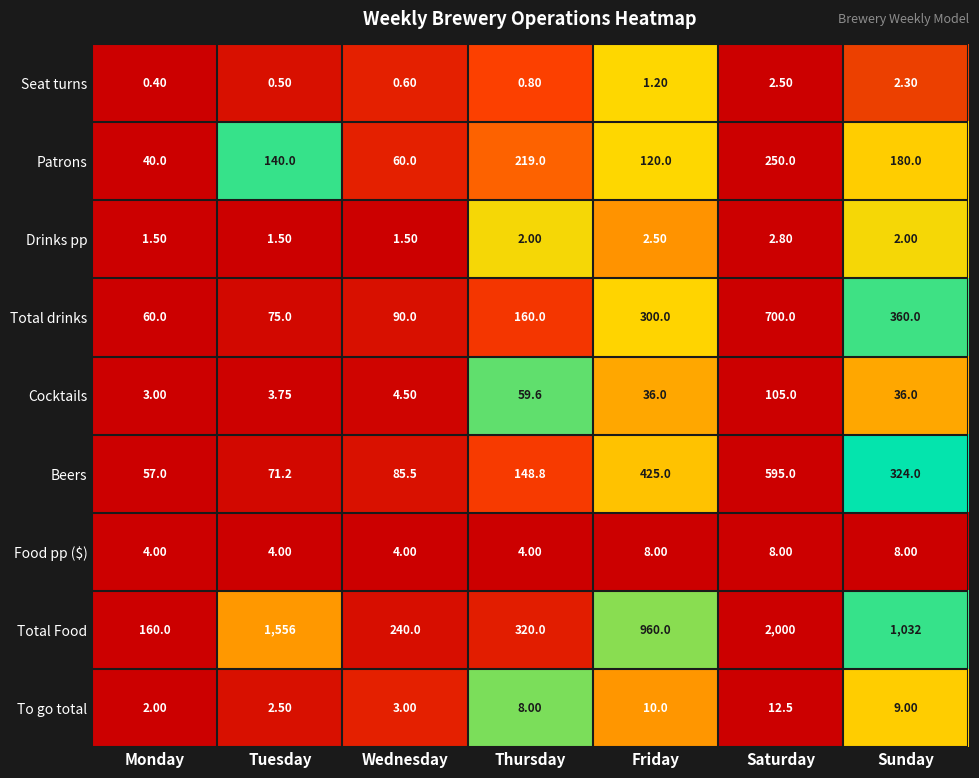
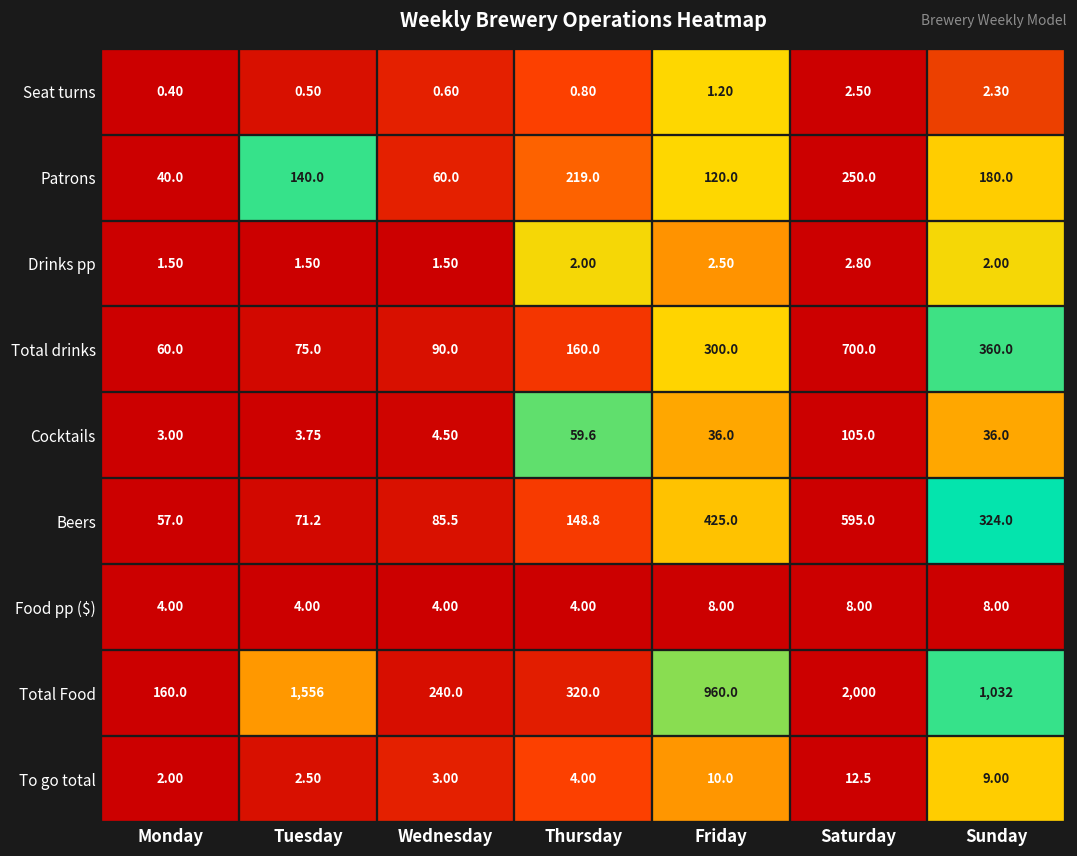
  {
    "Seat turns": {
      "Monday": "0.40",
      "Tuesday": "0.50",
      "Wednesday": "0.60",
      "Thursday": "0.80",
      "Friday": "1.20",
      "Saturday": "2.50",
      "Sunday": "2.30"
    },
    "Patrons": {
      "Monday": "40.0",
      "Tuesday": "140.0",
      "Wednesday": "60.0",
      "Thursday": "219.0",
      "Friday": "120.0",
      "Saturday": "250.0",
      "Sunday": "180.0"
    },
    "Drinks pp": {
      "Monday": "1.50",
      "Tuesday": "1.50",
      "Wednesday": "1.50",
      "Thursday": "2.00",
      "Friday": "2.50",
      "Saturday": "2.80",
      "Sunday": "2.00"
    },
    "Total drinks": {
      "Monday": "60.0",
      "Tuesday": "75.0",
      "Wednesday": "90.0",
      "Thursday": "160.0",
      "Friday": "300.0",
      "Saturday": "700.0",
      "Sunday": "360.0"
    },
    "Cocktails": {
      "Monday": "3.00",
      "Tuesday": "3.75",
      "Wednesday": "4.50",
      "Thursday": "59.6",
      "Friday": "36.0",
      "Saturday": "105.0",
      "Sunday": "36.0"
    },
    "Beers": {
      "Monday": "57.0",
      "Tuesday": "71.2",
      "Wednesday": "85.5",
      "Thursday": "148.8",
      "Friday": "425.0",
      "Saturday": "595.0",
      "Sunday": "324.0"
    },
    "Food pp ($)": {
      "Monday": "4.00",
      "Tuesday": "4.00",
      "Wednesday": "4.00",
      "Thursday": "4.00",
      "Friday": "8.00",
      "Saturday": "8.00",
      "Sunday": "8.00"
    },
    "Total Food": {
      "Monday": "160.0",
      "Tuesday": "1,556",
      "Wednesday": "240.0",
      "Thursday": "320.0",
      "Friday": "960.0",
      "Saturday": "2,000",
      "Sunday": "1,032"
    },
    "To go total": {
      "Monday": "2.00",
      "Tuesday": "2.50",
      "Wednesday": "3.00",
-     "Thursday": "8.00",
+     "Thursday": "4.00",
      "Friday": "10.0",
      "Saturday": "12.5",
      "Sunday": "9.00"
    }
  }
